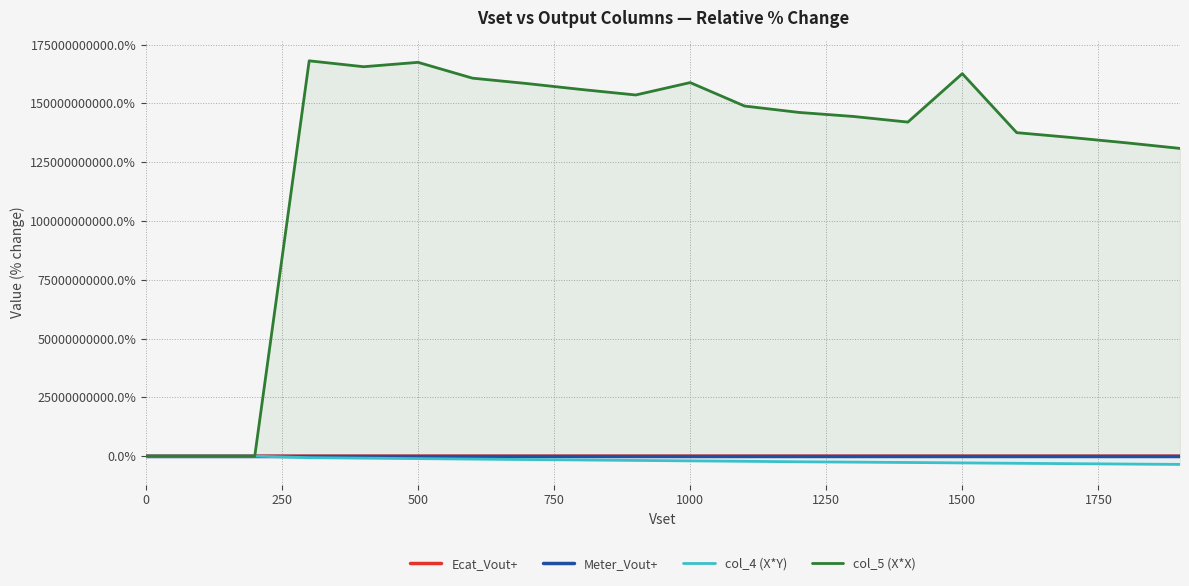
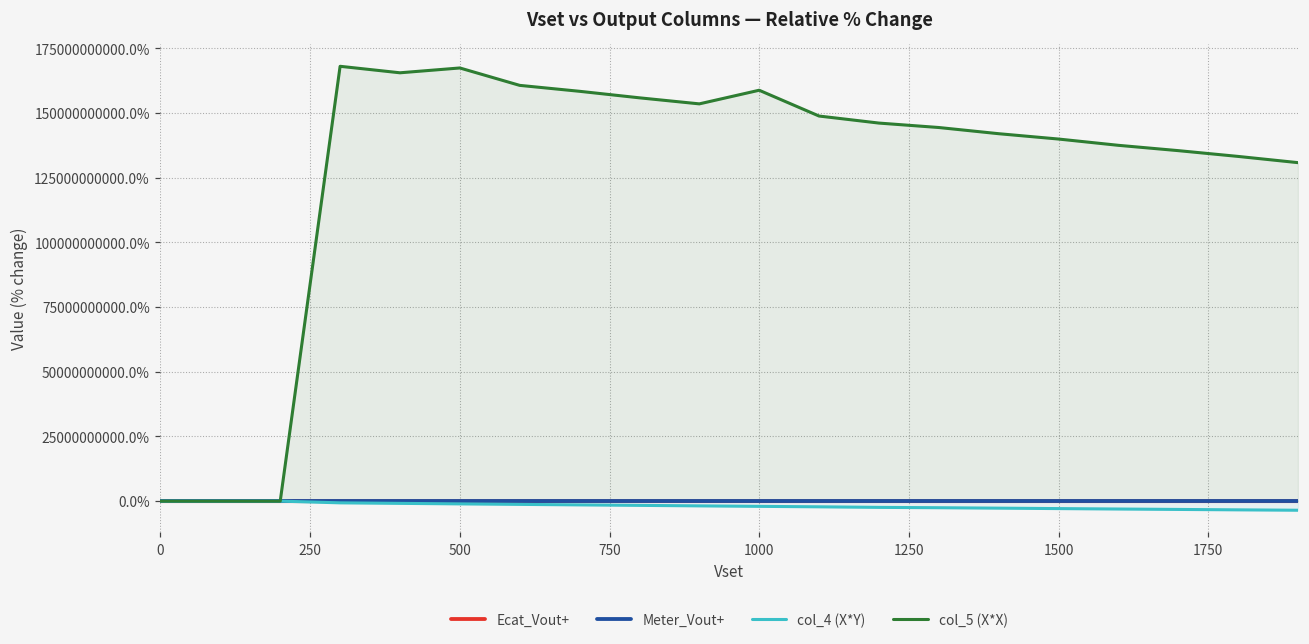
  {
    "Meter_Vout+": {
      "1000": "0%",
      "1500": "0%"
    },
    "col_4 (X*Y)": {
      "1000": "-2000000000%",
      "1500": "-3000000000%"
    },
    "col_5 (X*X)": {
      "500": "167000000000%",
      "1000": "159000000000%",
-     "1500": "163000000000%"
+     "1500": "140000000000%"
    }
  }
